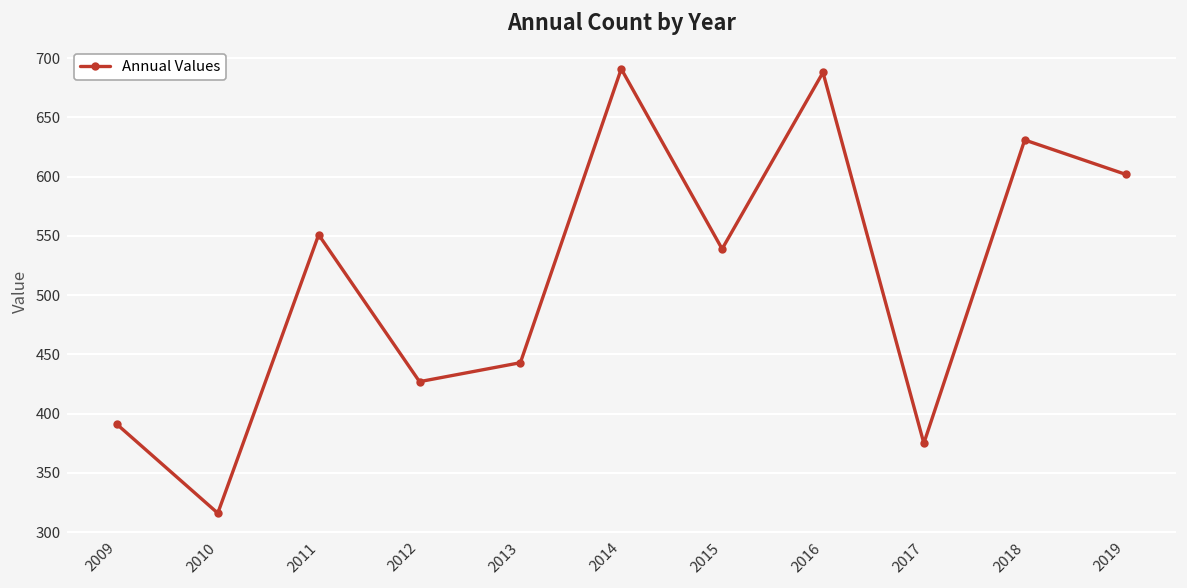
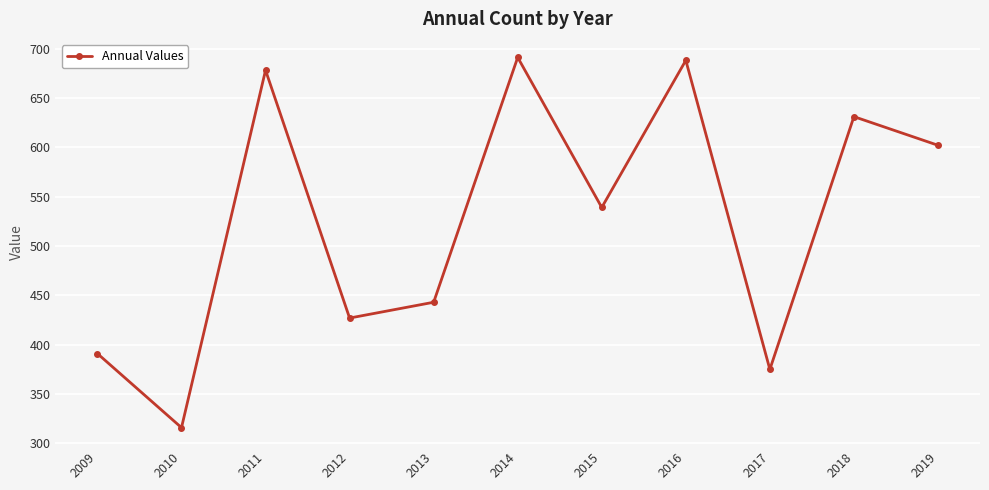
  {
    "2009": 390,
    "2010": 320,
-   "2011": 550,
+   "2011": 680,
    "2012": 430,
    "2013": 440,
    "2014": 690,
    "2015": 540,
    "2016": 690,
    "2017": 380,
    "2018": 630,
    "2019": 600
  }
